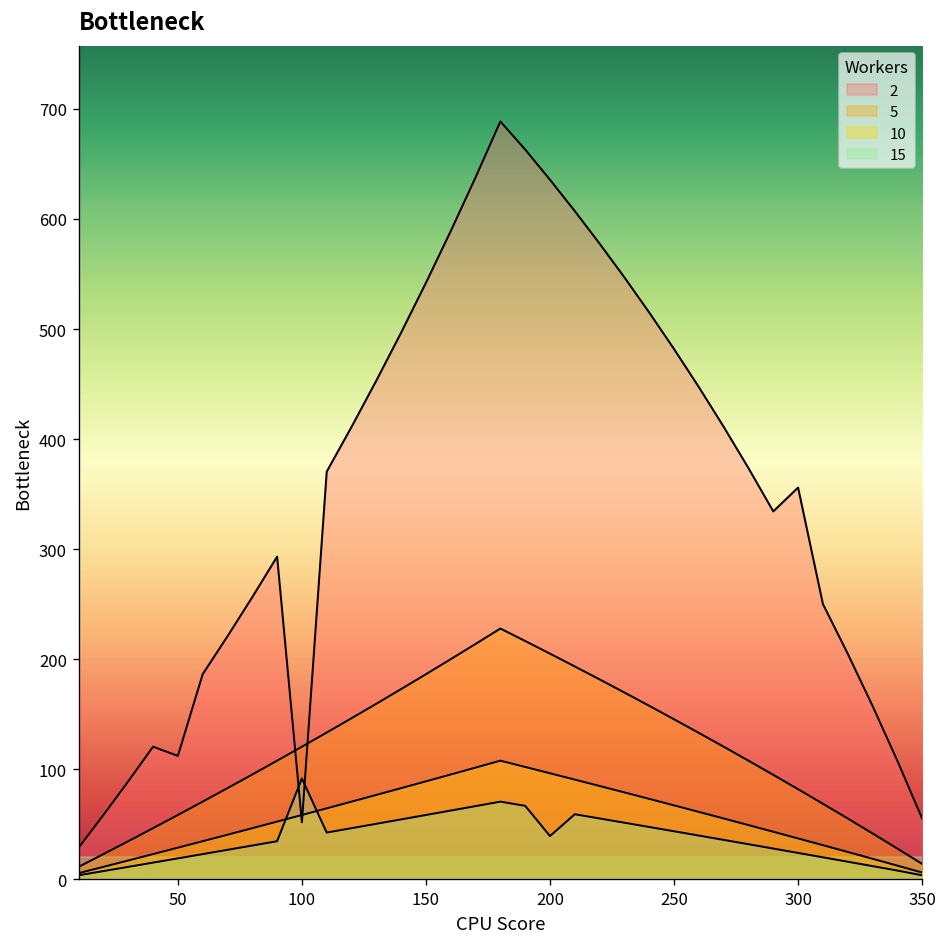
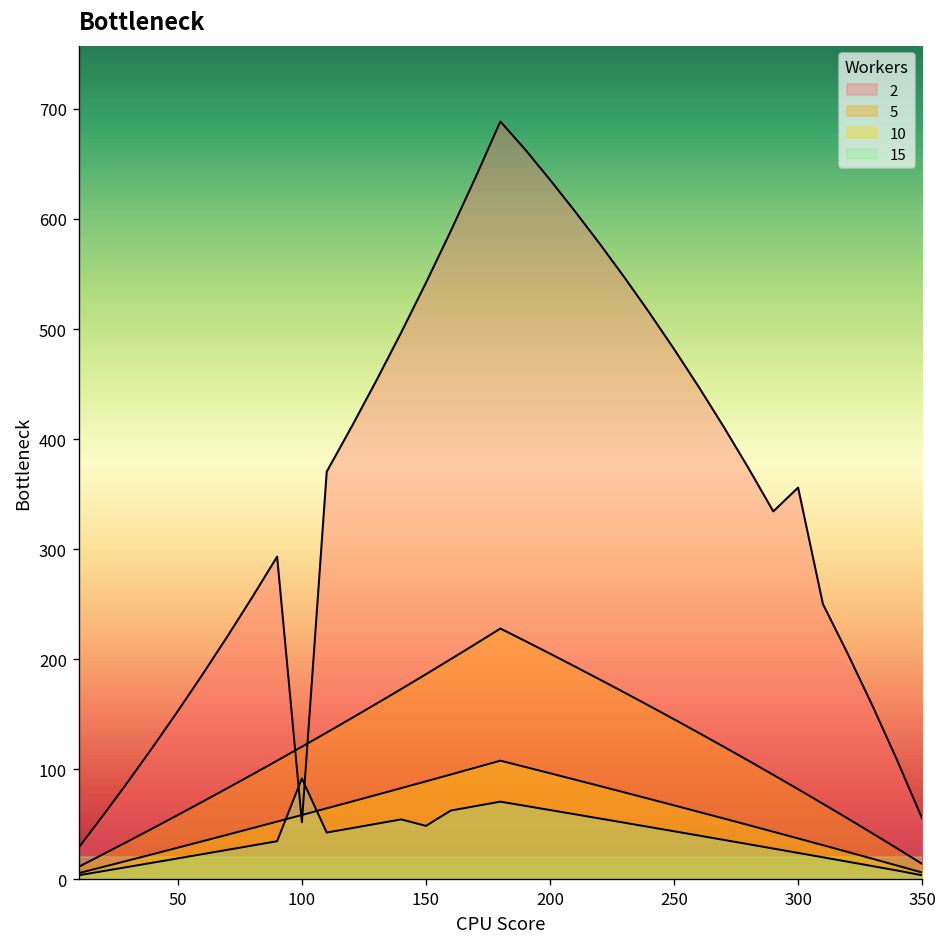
  {
    "2": {
-     "50": 110,
+     "50": 150,
      "100": 50,
      "150": 540,
      "200": 640,
      "250": 480,
      "300": 360,
      "350": 60
    },
    "15": {
      "100": 90,
-     "150": 60,
-     "200": 40,
+     "150": 50,
+     "200": 60,
      "250": 40,
      "300": 20
    }
  }
